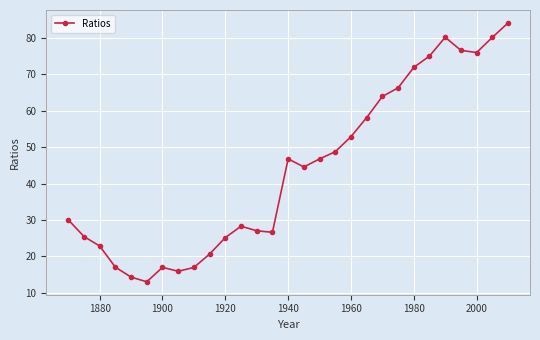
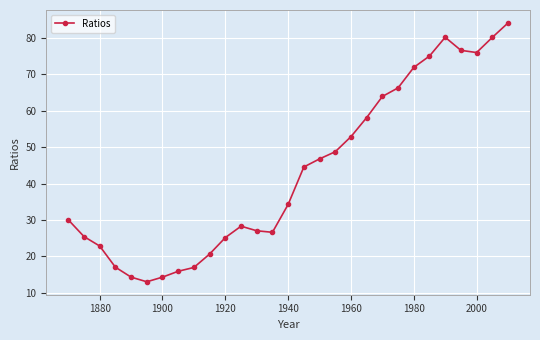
  {
    "1880": 23,
-   "1900": 17,
+   "1900": 14,
    "1920": 25,
-   "1940": 47,
+   "1940": 34,
    "1960": 53,
    "1980": 72,
    "2000": 76
  }
